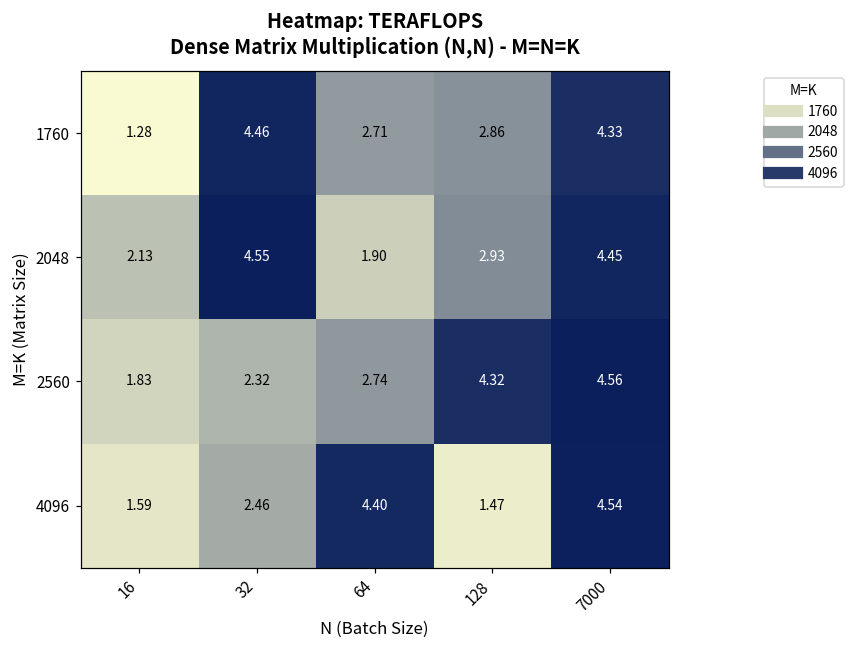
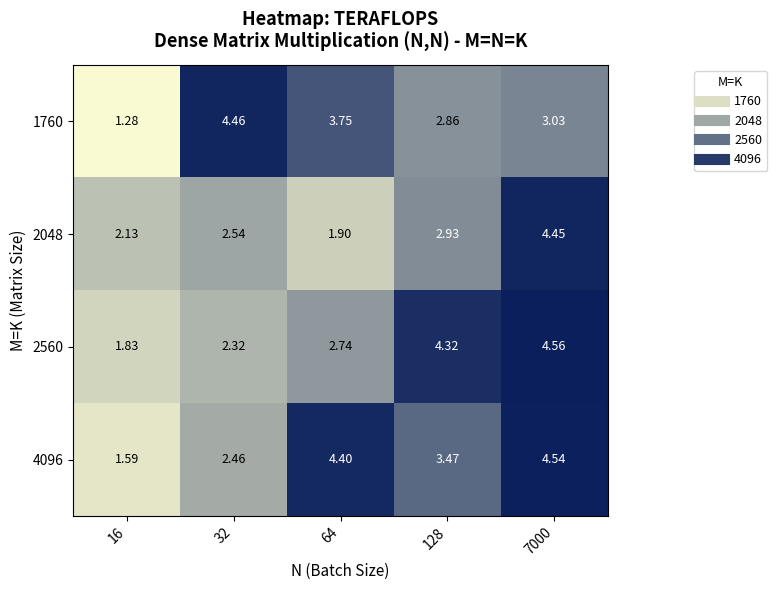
  {
    "1760": {
      "16": 1.28,
      "32": 4.46,
-     "64": 2.71,
+     "64": 3.75,
      "128": 2.86,
-     "7000": 4.33
+     "7000": 3.03
    },
    "2048": {
      "16": 2.13,
-     "32": 4.55,
+     "32": 2.54,
      "64": 1.90,
      "128": 2.93,
      "7000": 4.45
    },
    "2560": {
      "16": 1.83,
      "32": 2.32,
      "64": 2.74,
      "128": 4.32,
      "7000": 4.56
    },
    "4096": {
      "16": 1.59,
      "32": 2.46,
      "64": 4.40,
-     "128": 1.47,
+     "128": 3.47,
      "7000": 4.54
    }
  }
